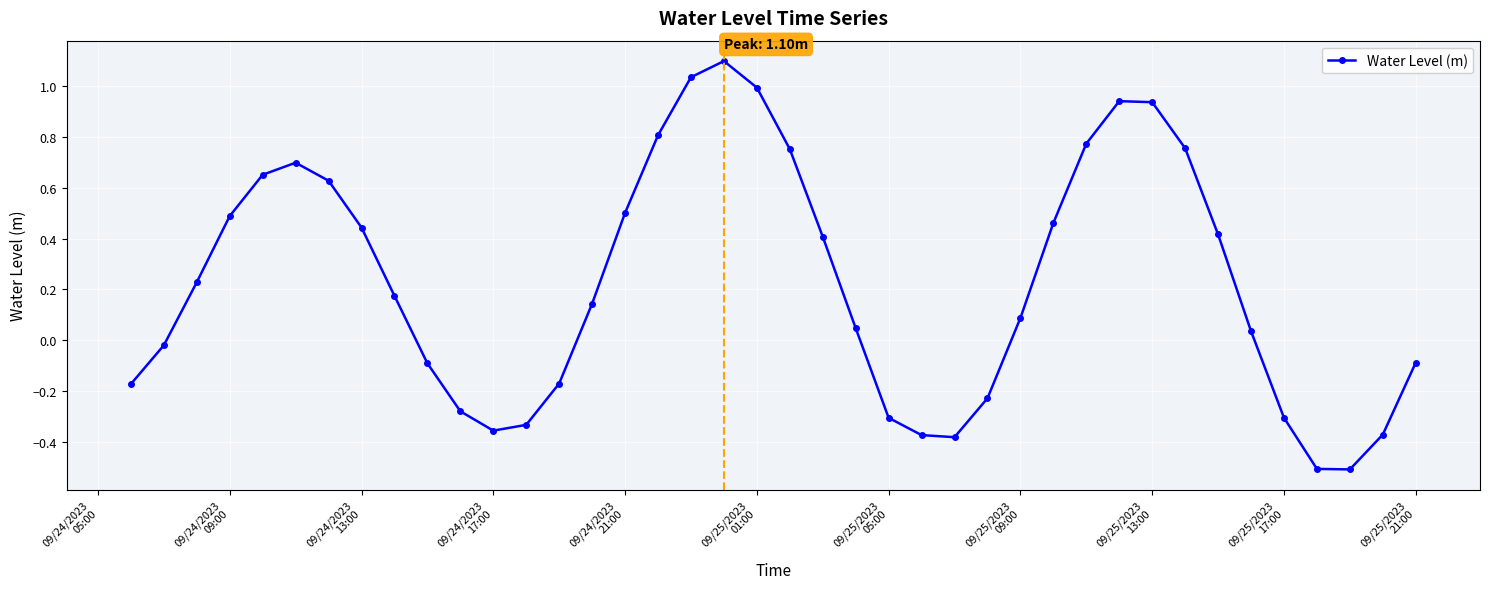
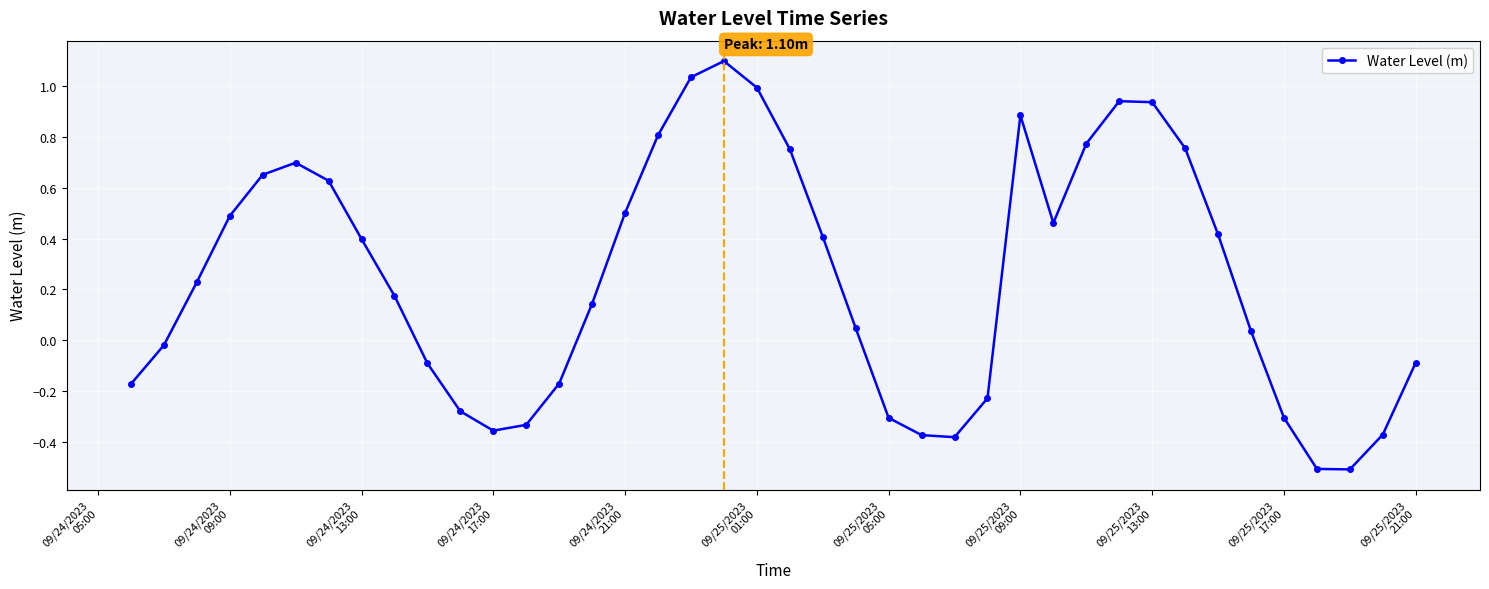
  {
    "09/24/2023 09:00": 0.49,
-   "09/24/2023 13:00": 0.44,
+   "09/24/2023 13:00": 0.40,
    "09/24/2023 17:00": -0.36,
    "09/24/2023 21:00": 0.50,
    "09/25/2023 01:00": 1.00,
    "09/25/2023 05:00": -0.31,
-   "09/25/2023 09:00": 0.09,
+   "09/25/2023 09:00": 0.89,
    "09/25/2023 13:00": 0.94,
    "09/25/2023 17:00": -0.31,
    "09/25/2023 21:00": -0.09
  }
